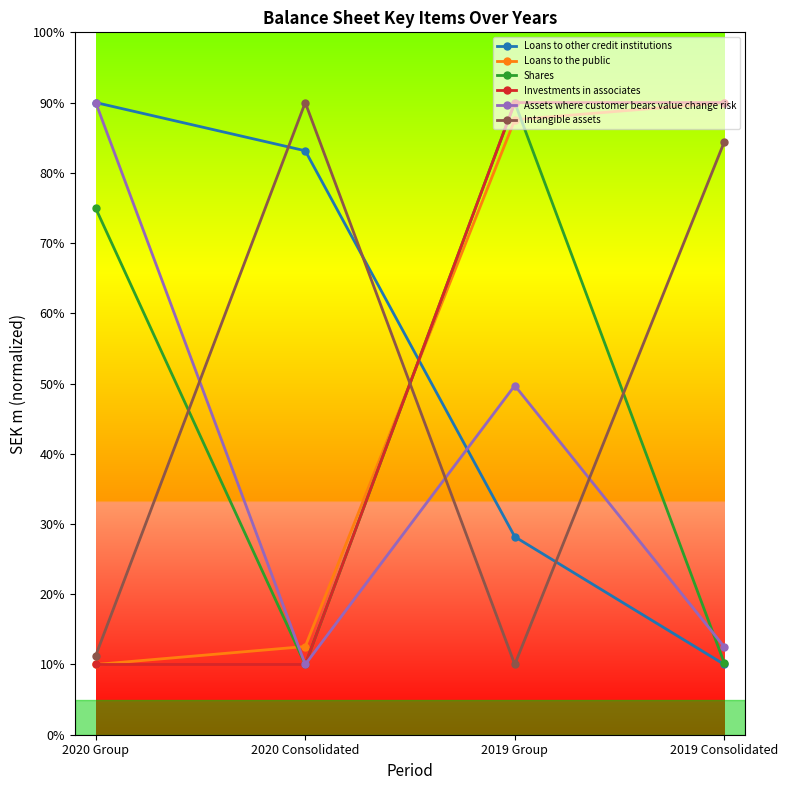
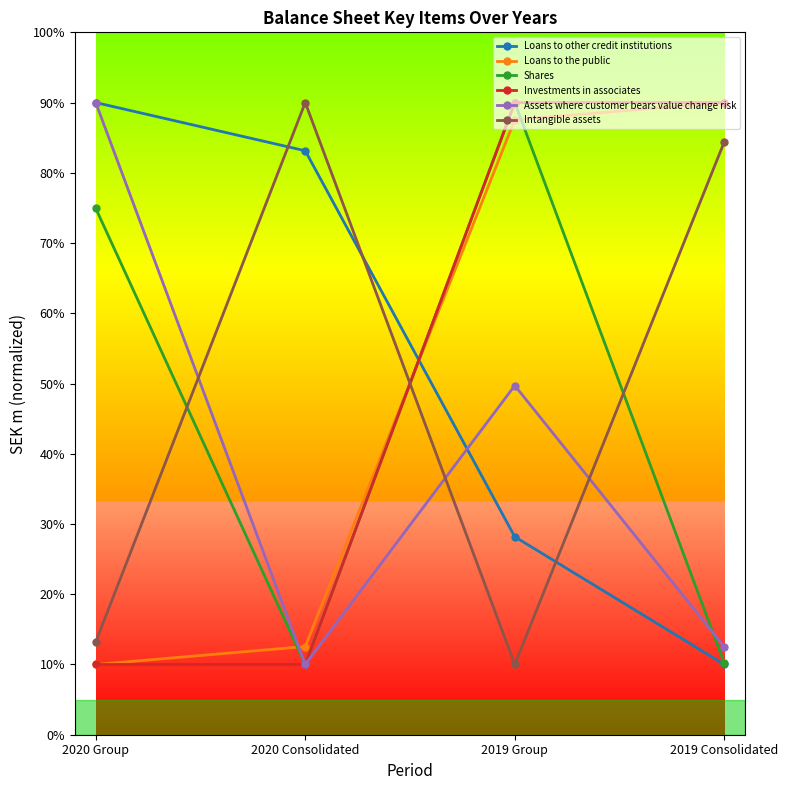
  {
    "Loans to other credit institutions": {
      "2020 Consolidated": "83%",
      "2019 Group": "28%"
    },
    "Loans to the public": {
      "2020 Consolidated": "13%"
    },
    "Shares": {
      "2020 Group": "75%"
    },
    "Assets where customer bears value change risk": {
      "2019 Group": "50%",
      "2019 Consolidated": "13%"
    },
    "Intangible assets": {
-     "2020 Group": "11%",
+     "2020 Group": "13%",
      "2020 Consolidated": "90%",
      "2019 Group": "10%",
      "2019 Consolidated": "84%"
    }
  }
